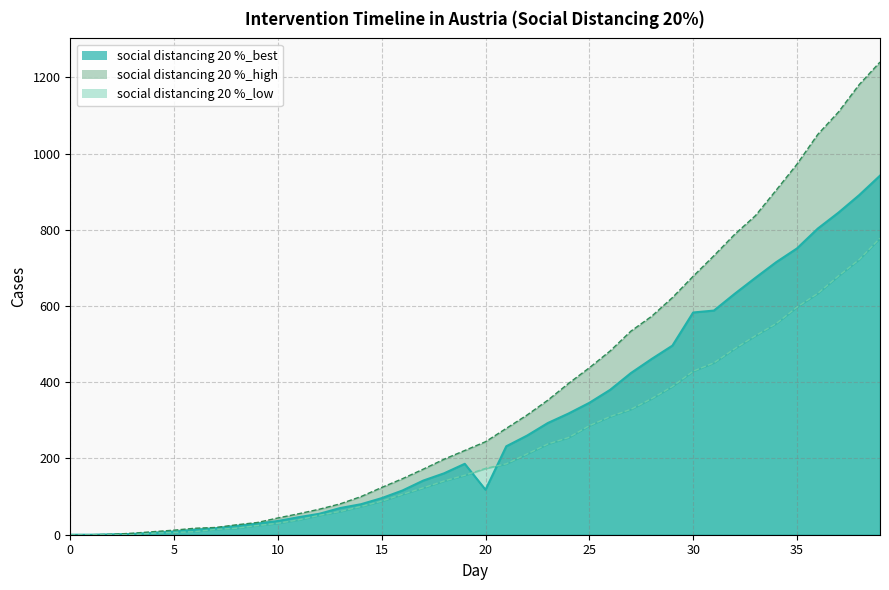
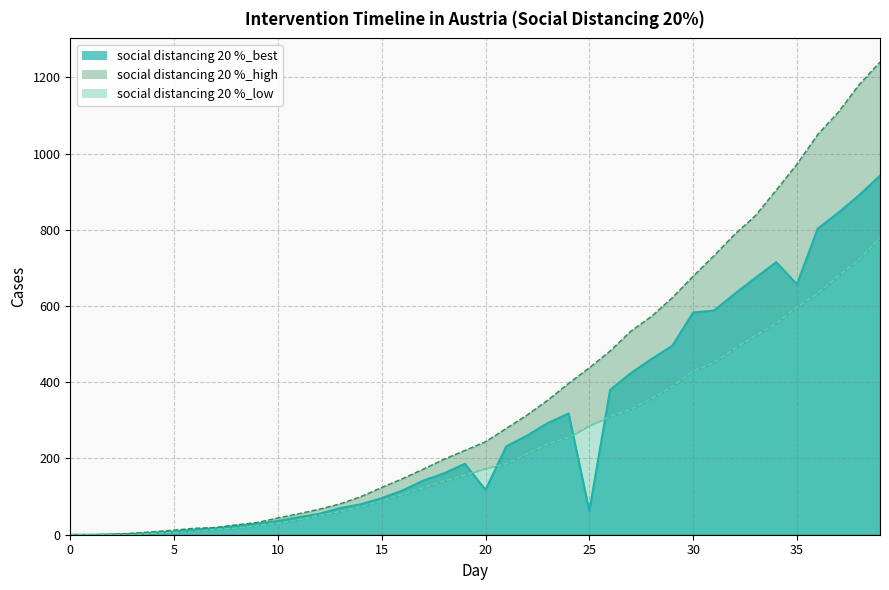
  {
    "social distancing 20 %_best": {
      "15": 100,
      "20": 120,
-     "25": 350,
+     "25": 60,
      "30": 580,
-     "35": 750
+     "35": 660
    }
  }
